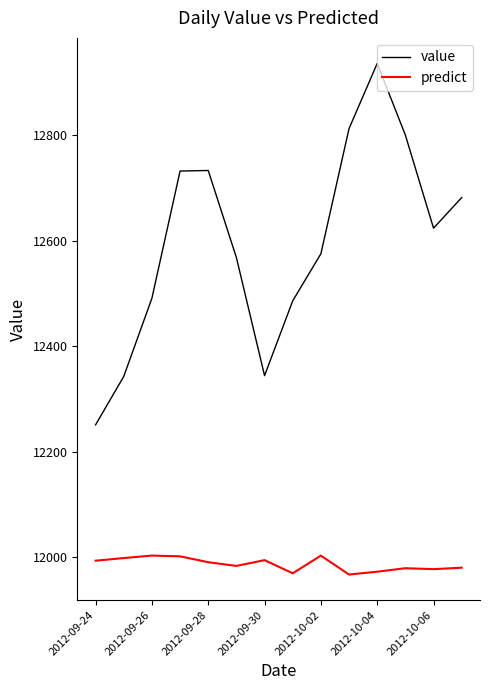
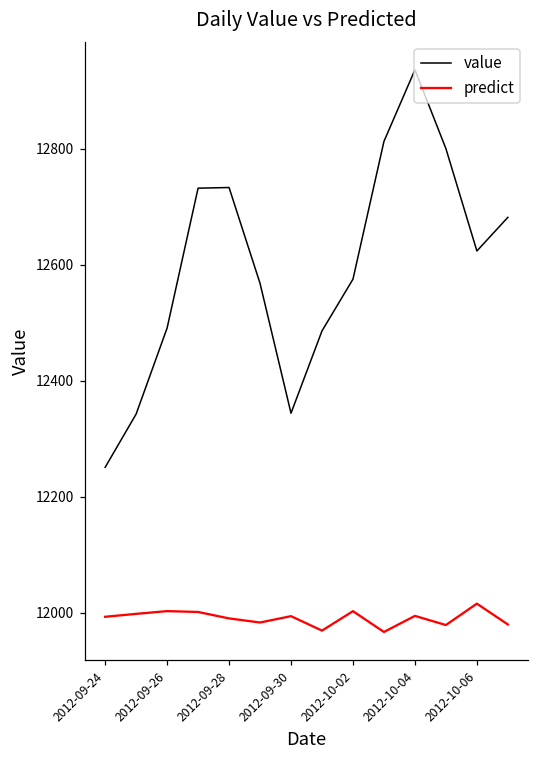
  {
    "value": {
      "2012-09-24": 12250,
      "2012-09-26": 12490,
      "2012-09-28": 12730,
      "2012-09-30": 12340,
      "2012-10-02": 12580,
      "2012-10-06": 12620
    },
    "predict": {
      "2012-09-24": 11990,
      "2012-09-26": 12000,
      "2012-09-28": 11990,
      "2012-09-30": 11990,
      "2012-10-02": 12000,
-     "2012-10-04": 11970,
-     "2012-10-06": 11980
+     "2012-10-04": 11990,
+     "2012-10-06": 12020
    }
  }
